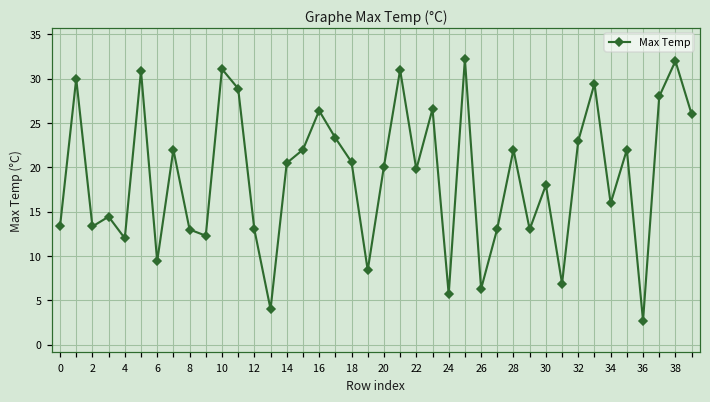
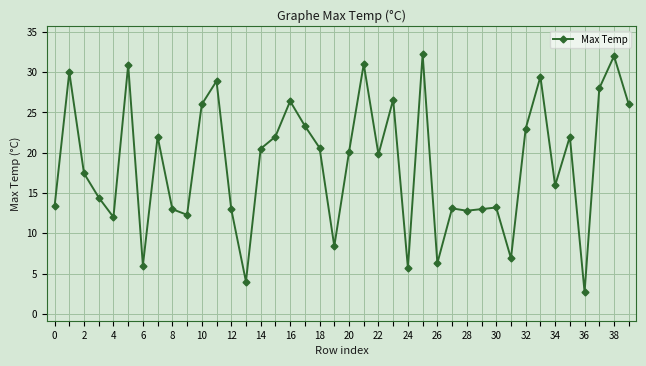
  {
    "0": 13,
-   "2": 13,
+   "2": 17,
    "4": 12,
-   "6": 9,
+   "6": 6,
    "8": 13,
-   "10": 31,
+   "10": 26,
    "12": 13,
    "14": 20,
    "16": 26,
    "18": 21,
    "20": 20,
    "22": 20,
    "24": 6,
    "26": 6,
-   "28": 22,
-   "30": 18,
+   "28": 13,
+   "30": 13,
    "32": 23,
    "34": 16,
    "36": 3,
    "38": 32
  }
